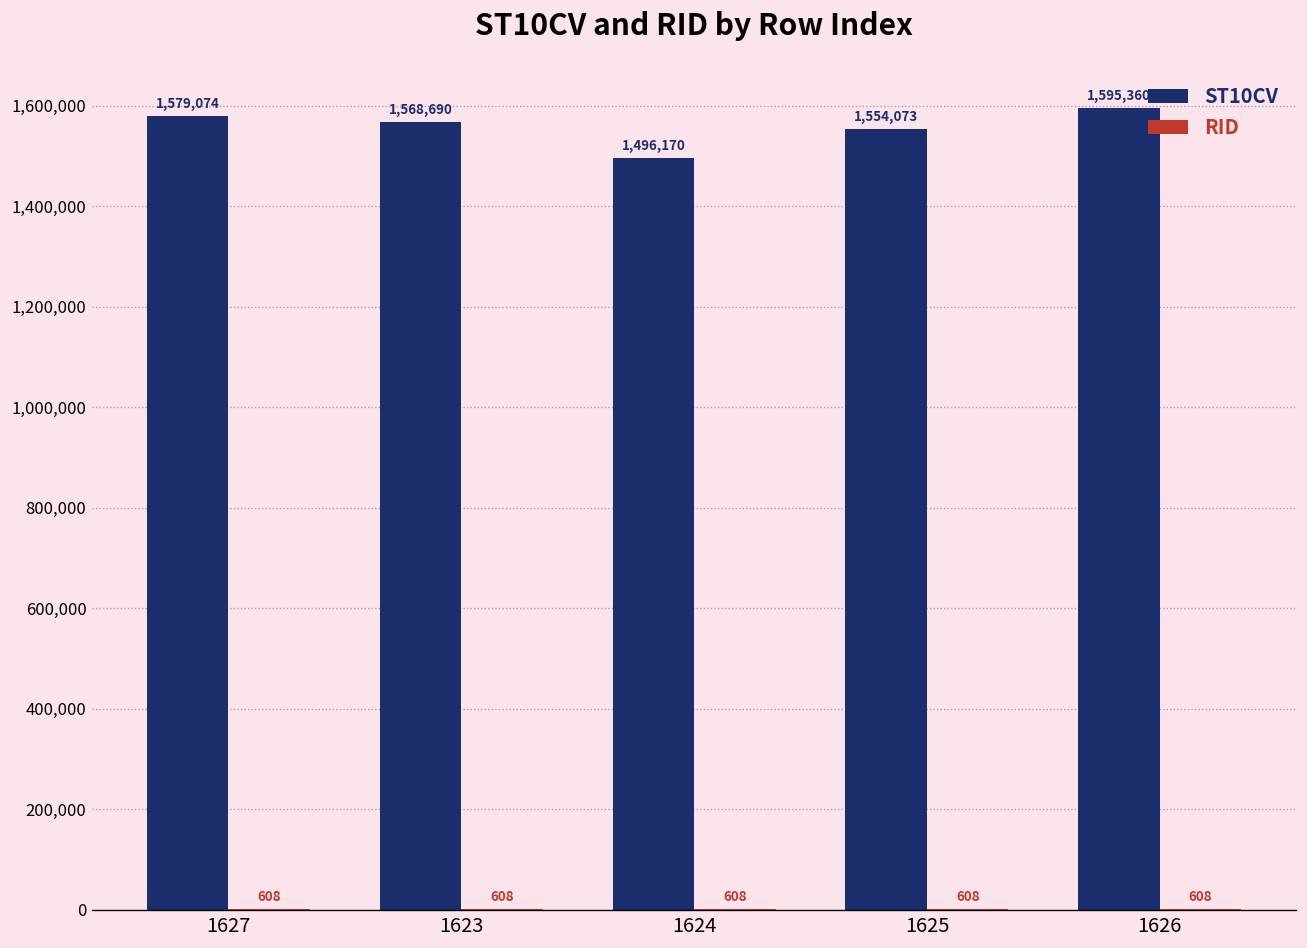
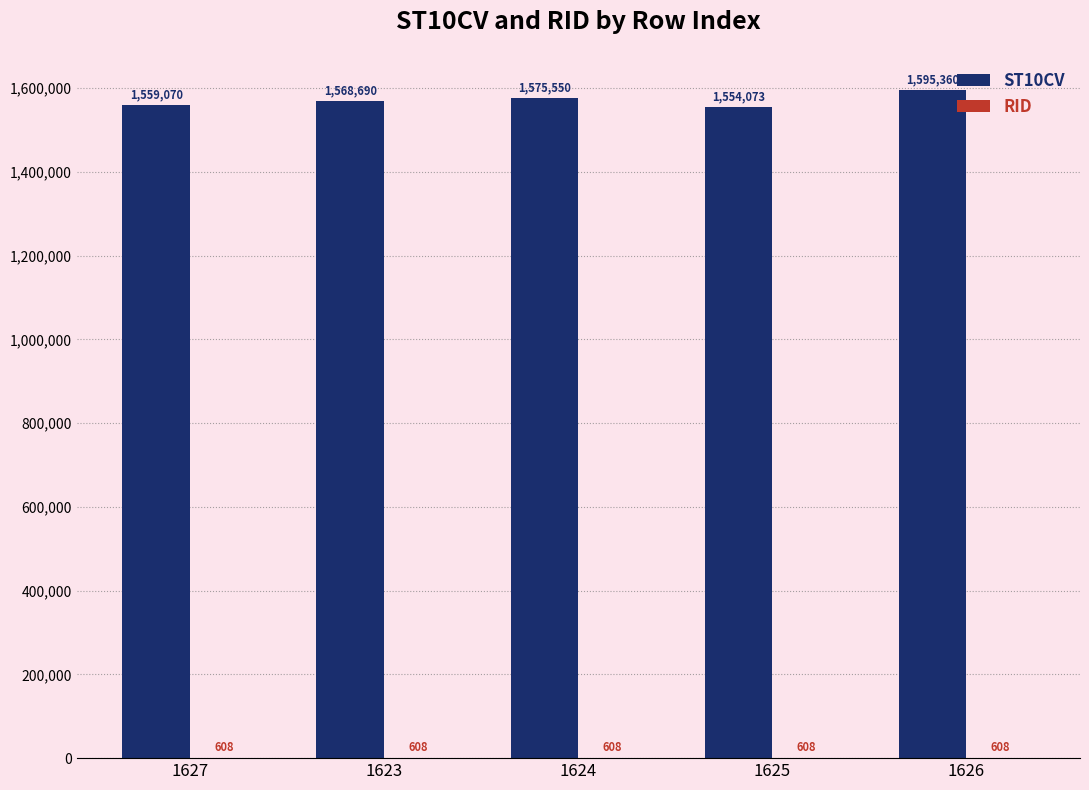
  {
    "ST10CV": {
-     "1627": "1,579,074",
+     "1627": "1,559,070",
      "1623": "1,568,690",
-     "1624": "1,496,170",
+     "1624": "1,575,550",
      "1625": "1,554,073",
      "1626": "1,595,360"
    },
    "RID": {
      "1627": "608",
      "1623": "608",
      "1624": "608",
      "1625": "608",
      "1626": "608"
    }
  }
